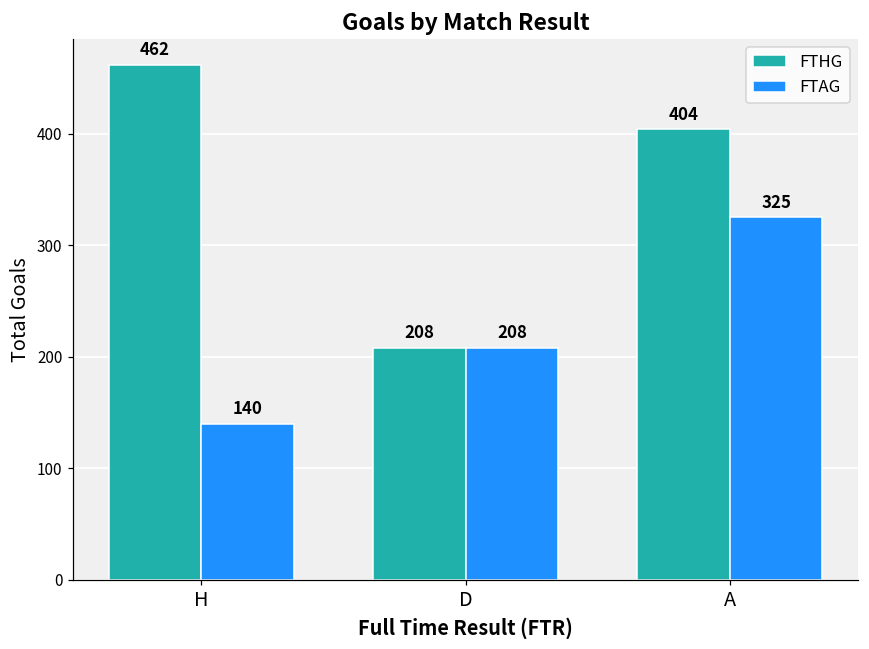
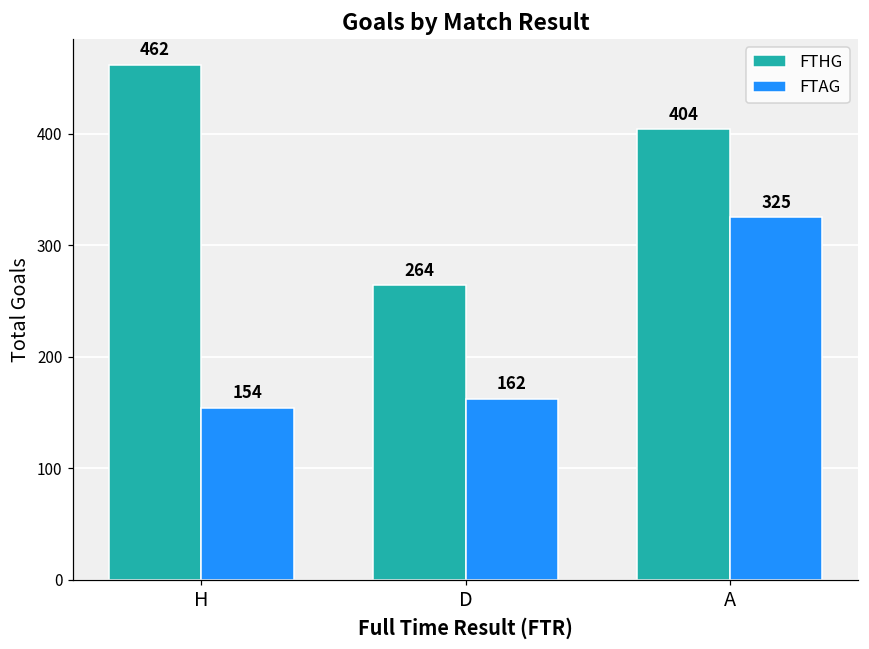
  {
    "FTHG": {
      "H": 462,
-     "D": 208,
+     "D": 264,
      "A": 404
    },
    "FTAG": {
-     "H": 140,
-     "D": 208,
+     "H": 154,
+     "D": 162,
      "A": 325
    }
  }
